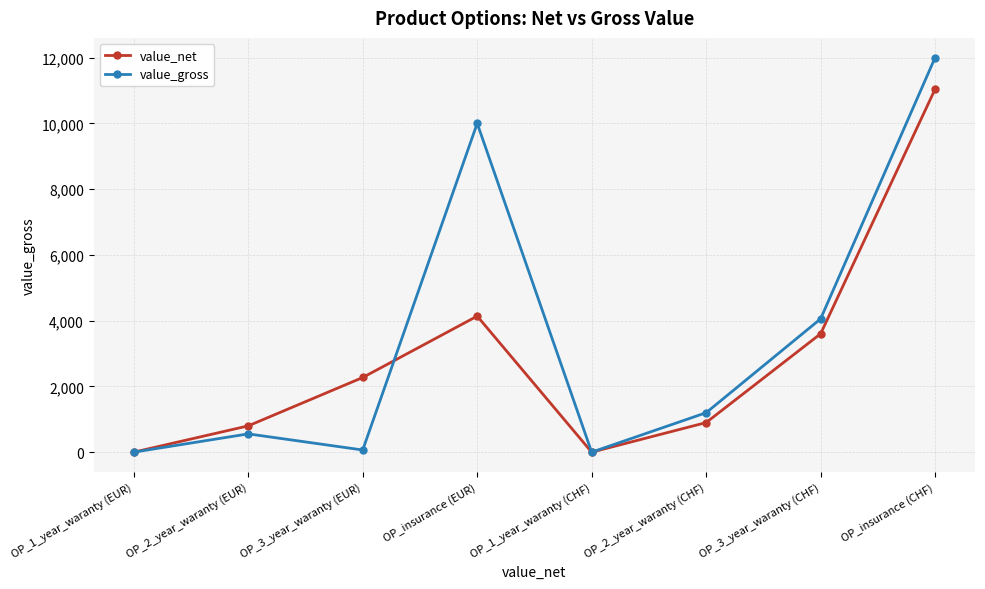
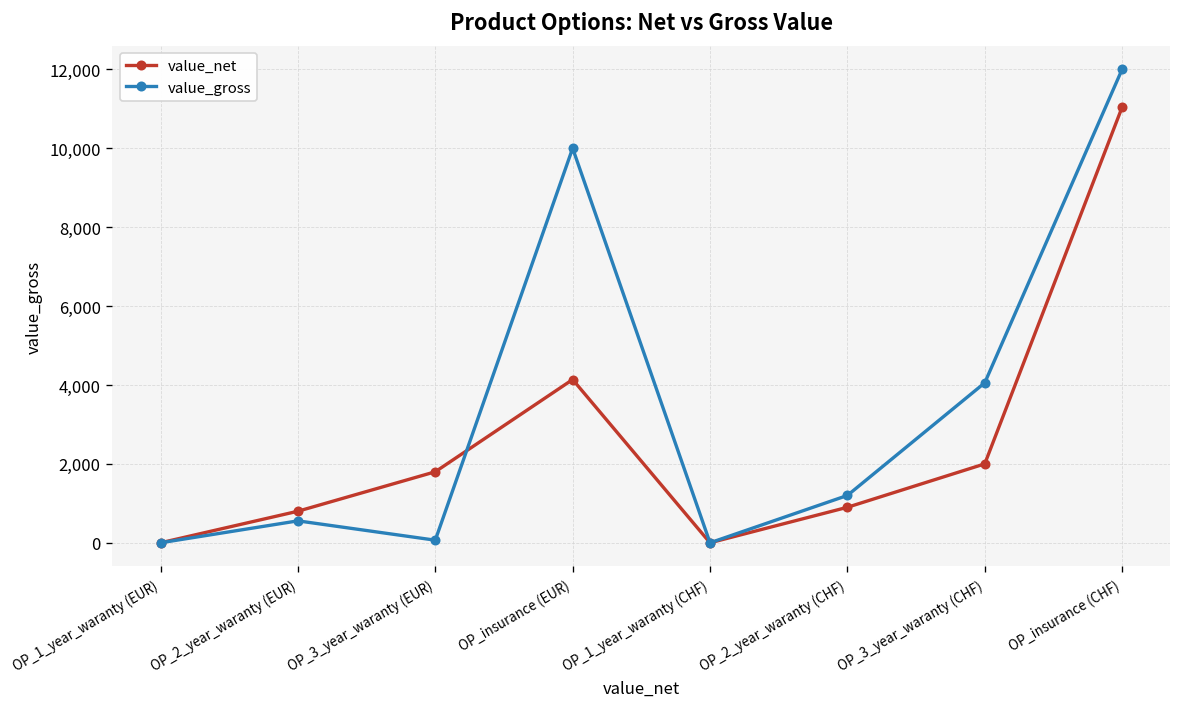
  {
    "value_net": {
      "OP_2_year_waranty (EUR)": "800",
-     "OP_3_year_waranty (EUR)": "2,300",
+     "OP_3_year_waranty (EUR)": "1,800",
      "OP_insurance (EUR)": "4,100",
      "OP_2_year_waranty (CHF)": "900",
-     "OP_3_year_waranty (CHF)": "3,600",
+     "OP_3_year_waranty (CHF)": "2,000",
      "OP_insurance (CHF)": "11,000"
    },
    "value_gross": {
      "OP_2_year_waranty (EUR)": "600",
      "OP_3_year_waranty (EUR)": "100",
      "OP_insurance (EUR)": "10,000",
      "OP_2_year_waranty (CHF)": "1,200",
      "OP_3_year_waranty (CHF)": "4,100",
      "OP_insurance (CHF)": "12,000"
    }
  }
